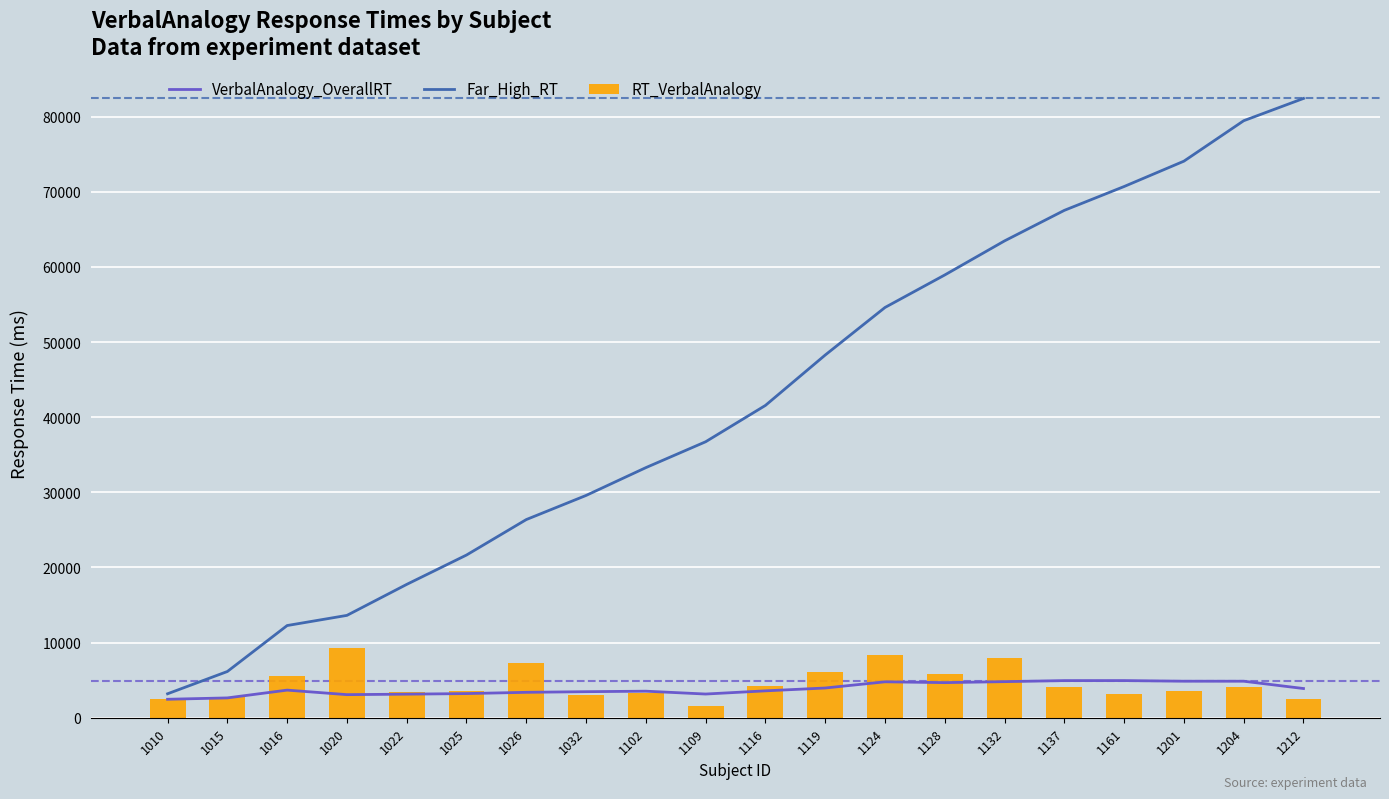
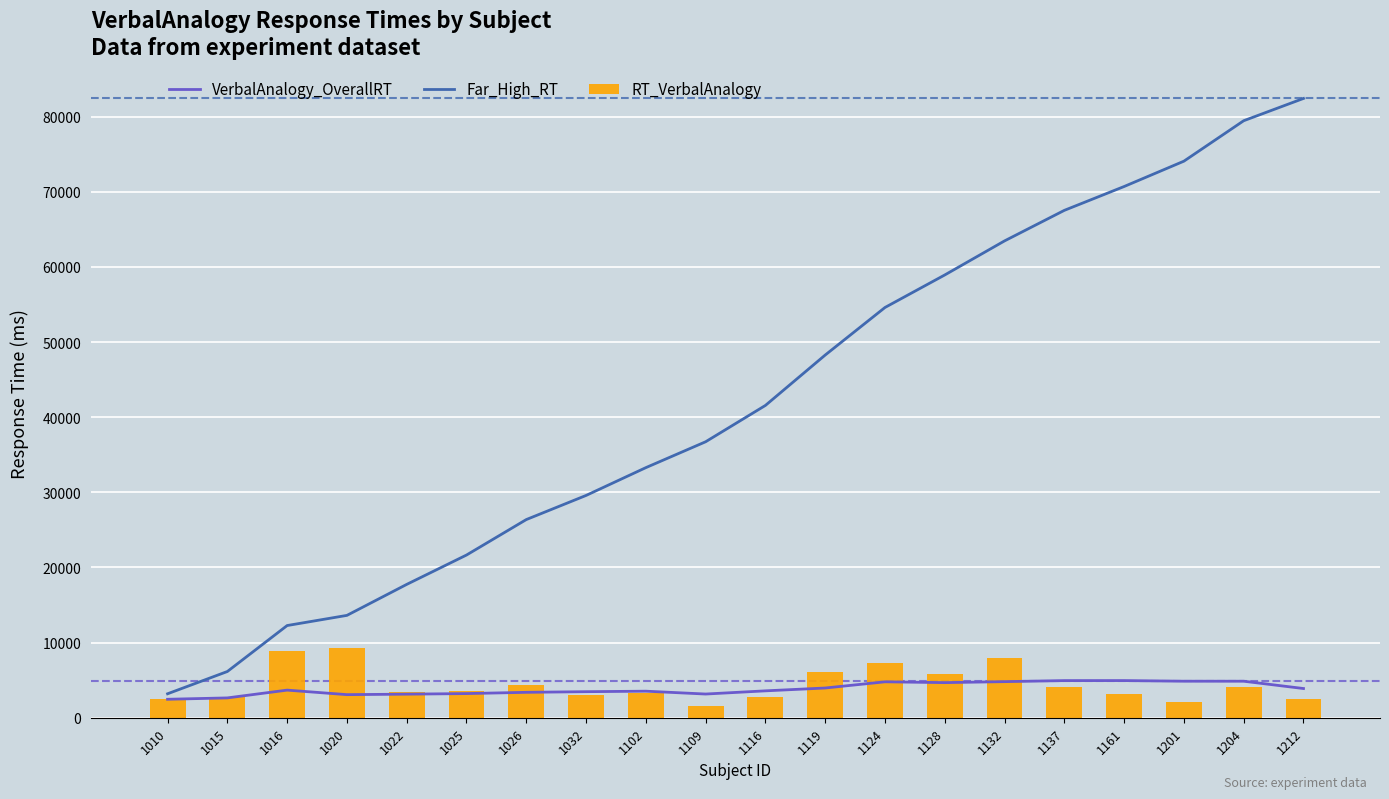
  {
    "RT_VerbalAnalogy": {
      "1010": 2000,
      "1015": 3000,
-     "1016": 6000,
+     "1016": 9000,
      "1020": 9000,
      "1022": 3000,
      "1025": 3000,
-     "1026": 7000,
+     "1026": 4000,
      "1032": 3000,
      "1102": 3000,
      "1109": 2000,
-     "1116": 4000,
+     "1116": 3000,
      "1119": 6000,
-     "1124": 8000,
+     "1124": 7000,
      "1128": 6000,
      "1132": 8000,
      "1137": 4000,
      "1161": 3000,
-     "1201": 4000,
+     "1201": 2000,
      "1204": 4000,
      "1212": 3000
    }
  }
